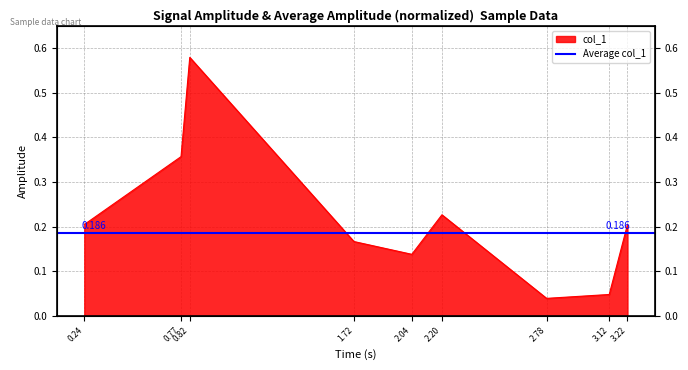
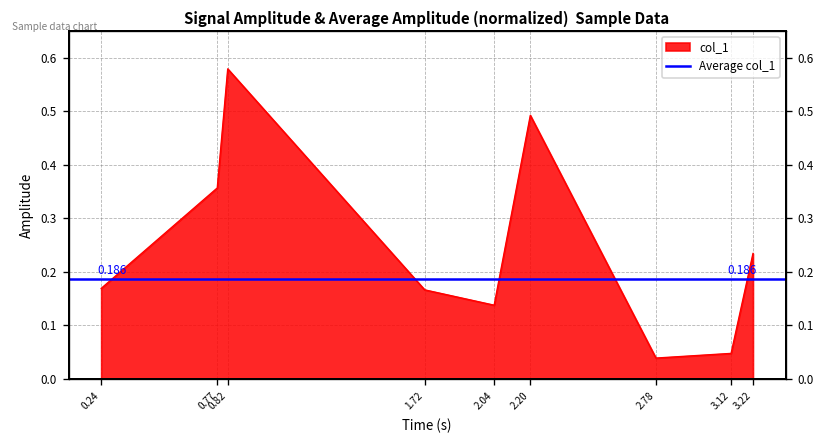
  {
-   "0.24": 0.20,
+   "0.24": 0.17,
    "0.77": 0.36,
    "0.82": 0.58,
    "1.72": 0.17,
    "2.04": 0.14,
-   "2.20": 0.23,
+   "2.20": 0.49,
    "2.78": 0.04,
    "3.12": 0.05,
-   "3.22": 0.20
+   "3.22": 0.23
  }
